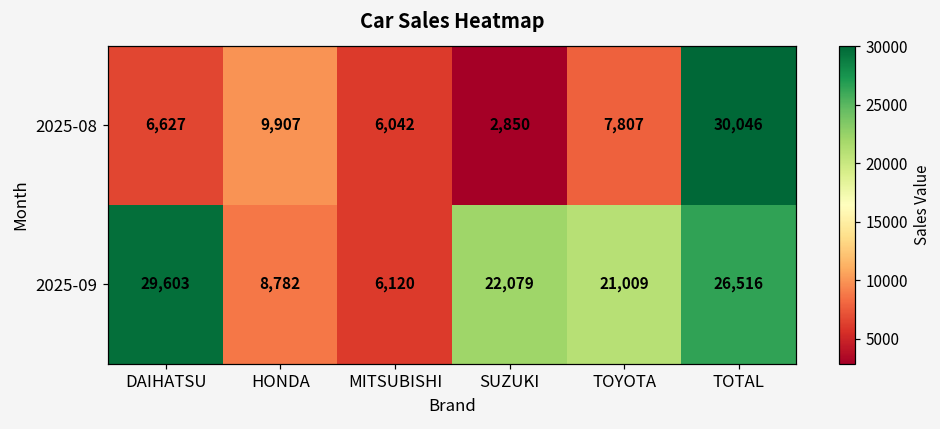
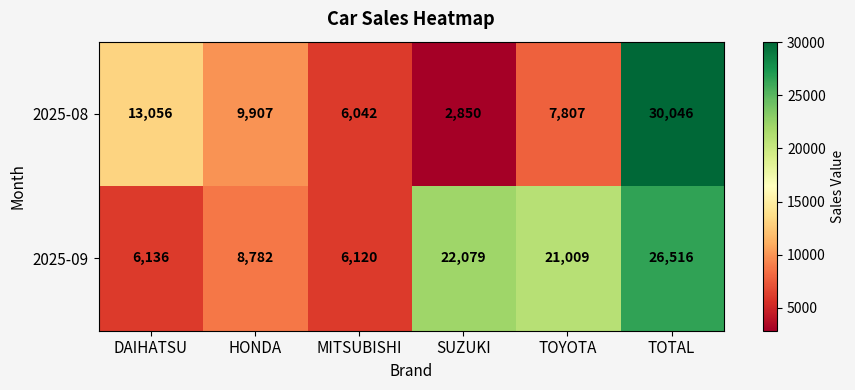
  {
    "2025-08": {
-     "DAIHATSU": "6,627",
+     "DAIHATSU": "13,056",
      "HONDA": "9,907",
      "MITSUBISHI": "6,042",
      "SUZUKI": "2,850",
      "TOYOTA": "7,807",
      "TOTAL": "30,046"
    },
    "2025-09": {
-     "DAIHATSU": "29,603",
+     "DAIHATSU": "6,136",
      "HONDA": "8,782",
      "MITSUBISHI": "6,120",
      "SUZUKI": "22,079",
      "TOYOTA": "21,009",
      "TOTAL": "26,516"
    }
  }
